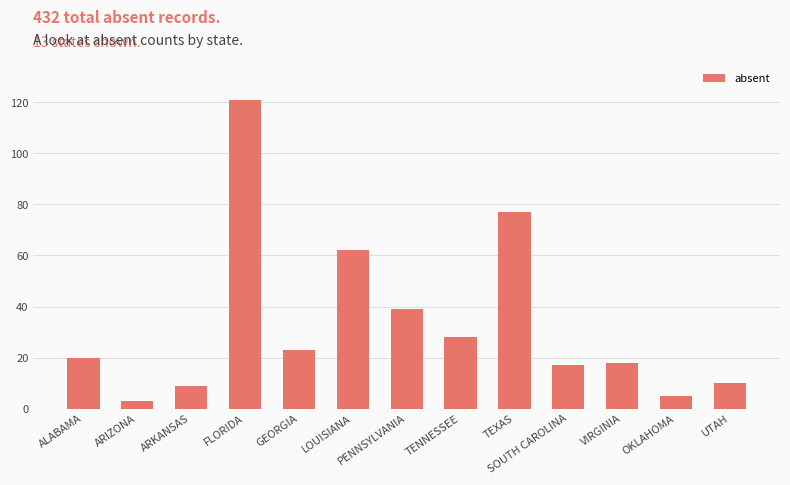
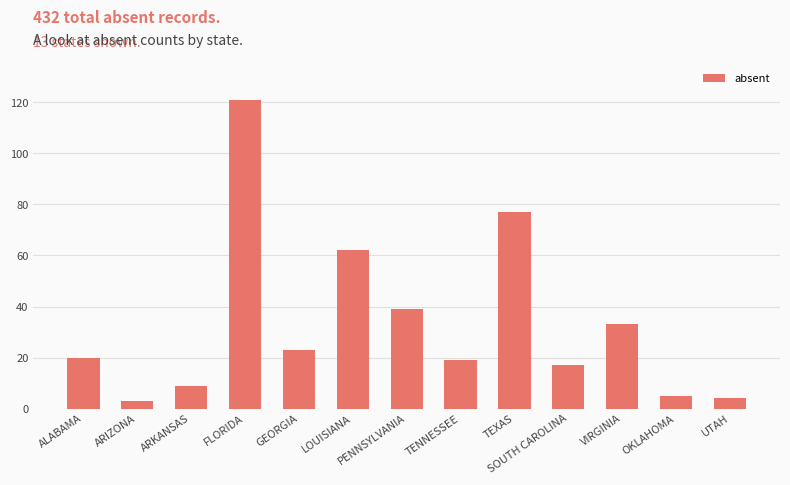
  {
    "ALABAMA": 20,
    "ARIZONA": 3,
    "ARKANSAS": 9,
    "FLORIDA": 121,
    "GEORGIA": 23,
    "LOUISIANA": 62,
    "PENNSYLVANIA": 39,
-   "TENNESSEE": 28,
+   "TENNESSEE": 19,
    "TEXAS": 77,
    "SOUTH CAROLINA": 17,
-   "VIRGINIA": 18,
+   "VIRGINIA": 33,
    "OKLAHOMA": 5,
-   "UTAH": 10
+   "UTAH": 4
  }
